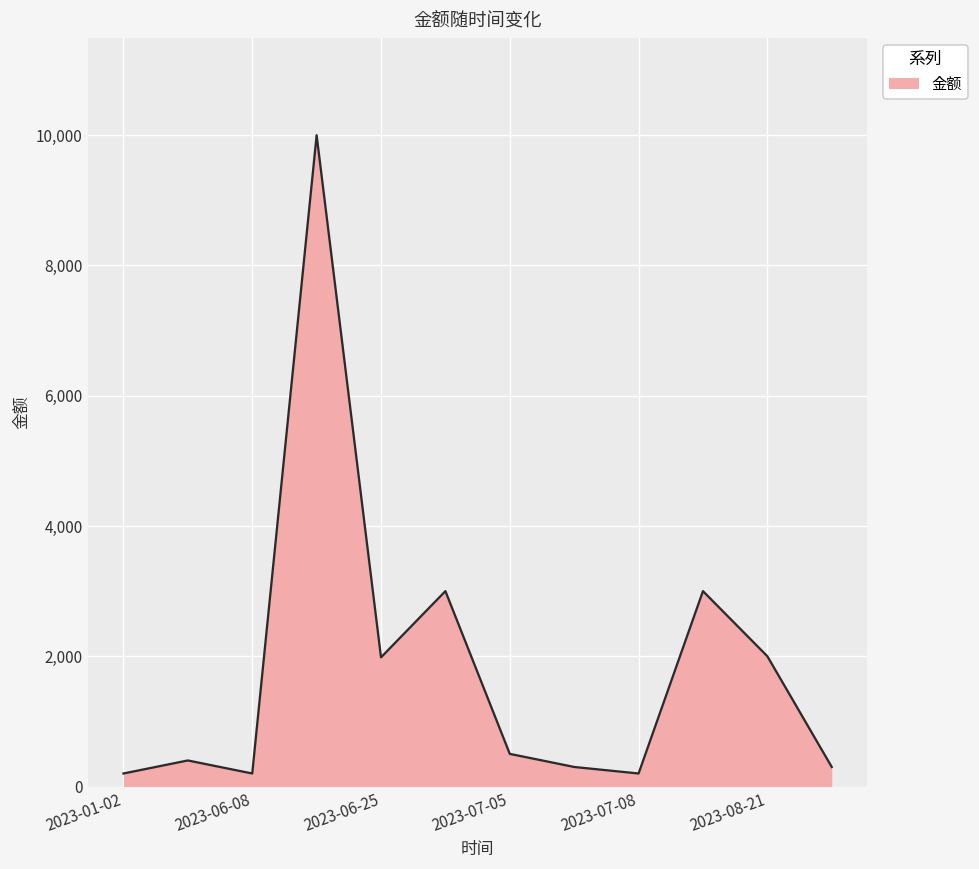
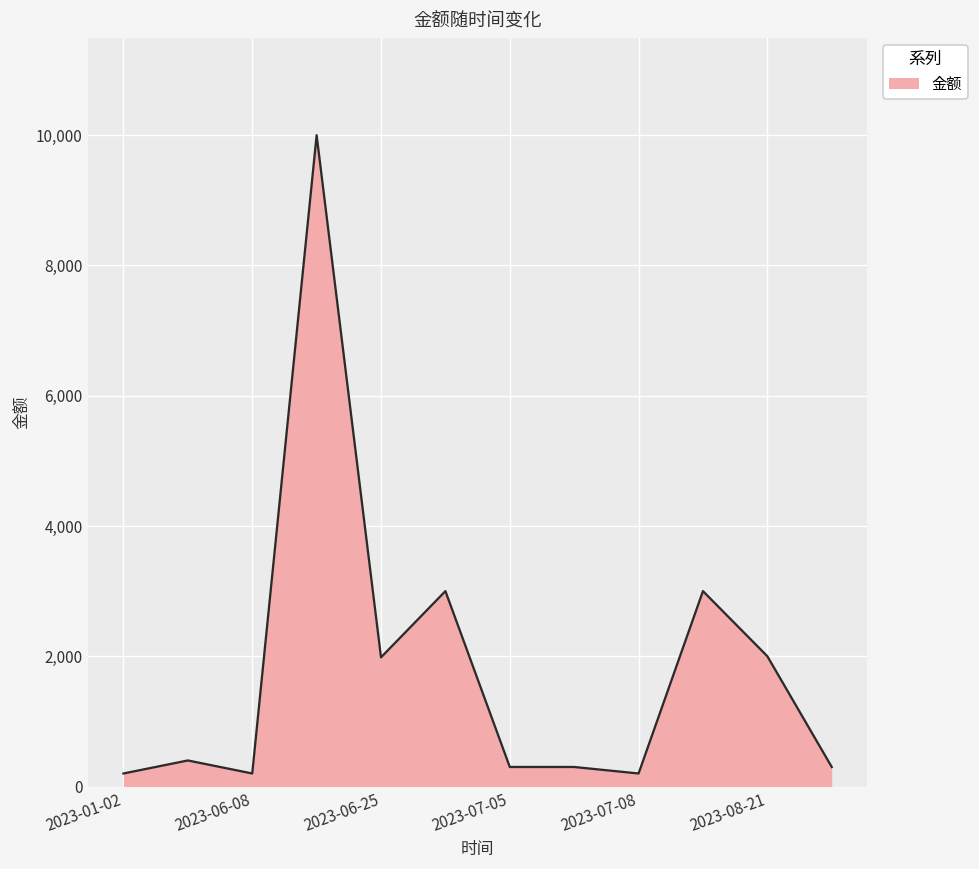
  {
    "2023-01-02": "200",
    "2023-06-08": "200",
    "2023-06-25": "2,000",
-   "2023-07-05": "500",
+   "2023-07-05": "300",
    "2023-08-21": "2,000"
  }
